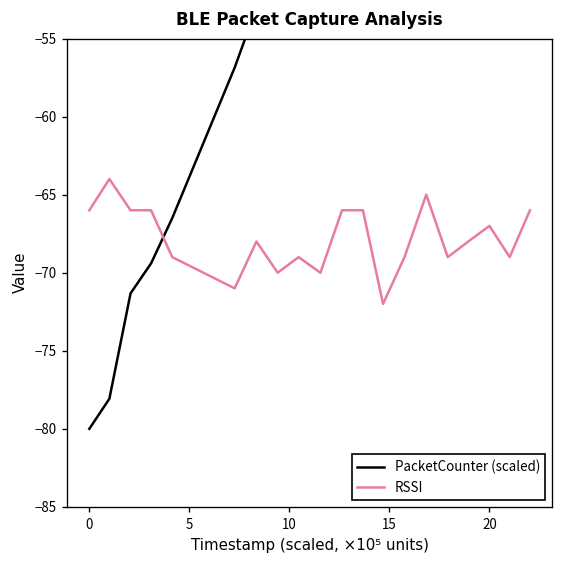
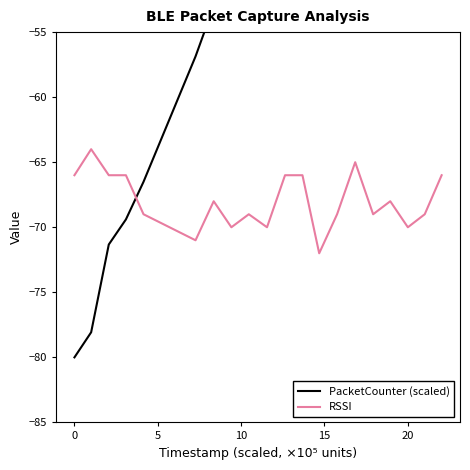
  {
    "PacketCounter (scaled)": {
      "0": -80
    },
    "RSSI": {
      "0": -66,
-     "20": -67
+     "20": -70
    }
  }
